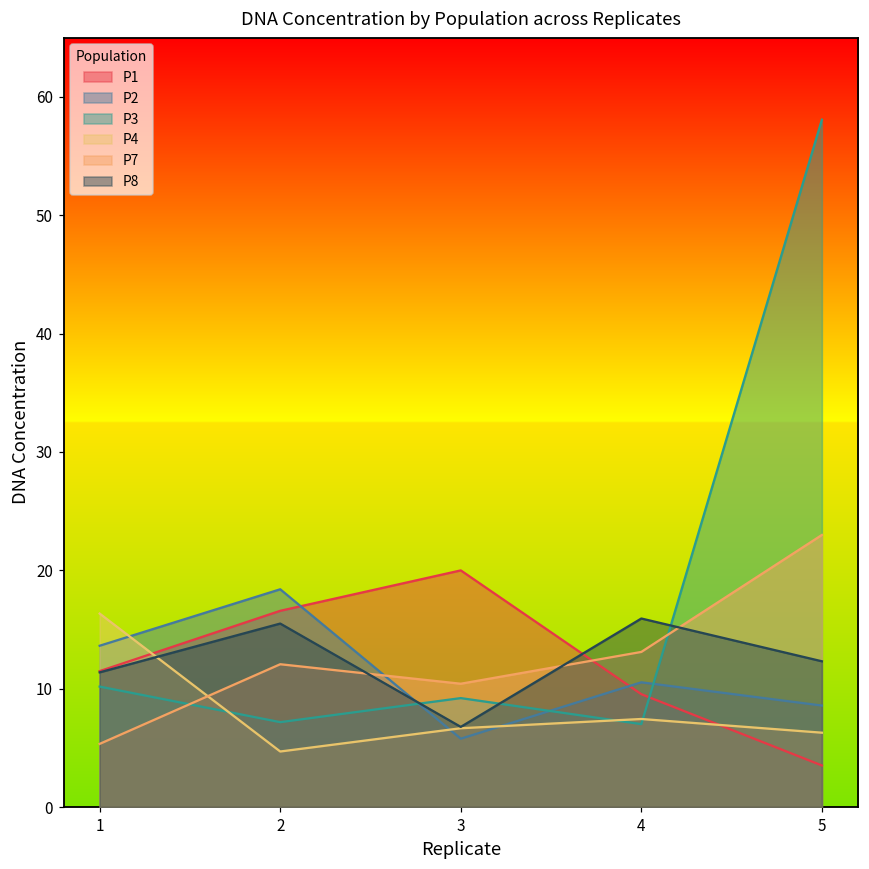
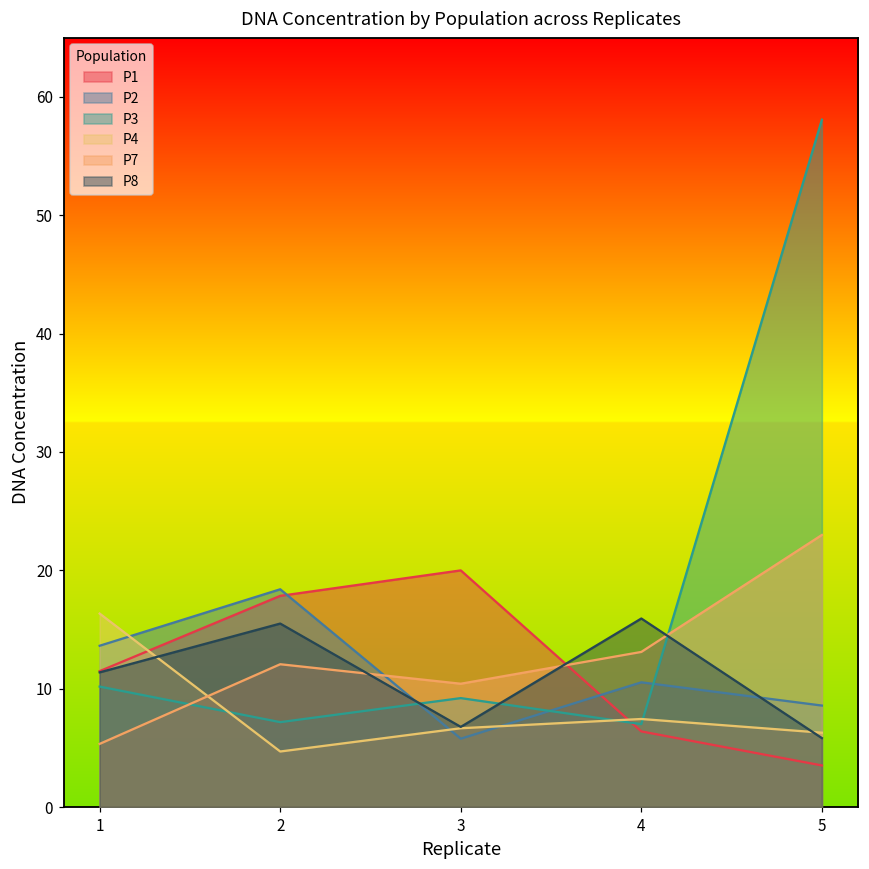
  {
    "P1": {
-     "2": 16.6,
+     "2": 17.8,
      "3": 20.0,
-     "4": 9.5,
+     "4": 6.4,
      "5": 3.5
    },
    "P8": {
      "2": 15.5,
      "4": 15.9,
-     "5": 12.3
+     "5": 5.8
    }
  }
